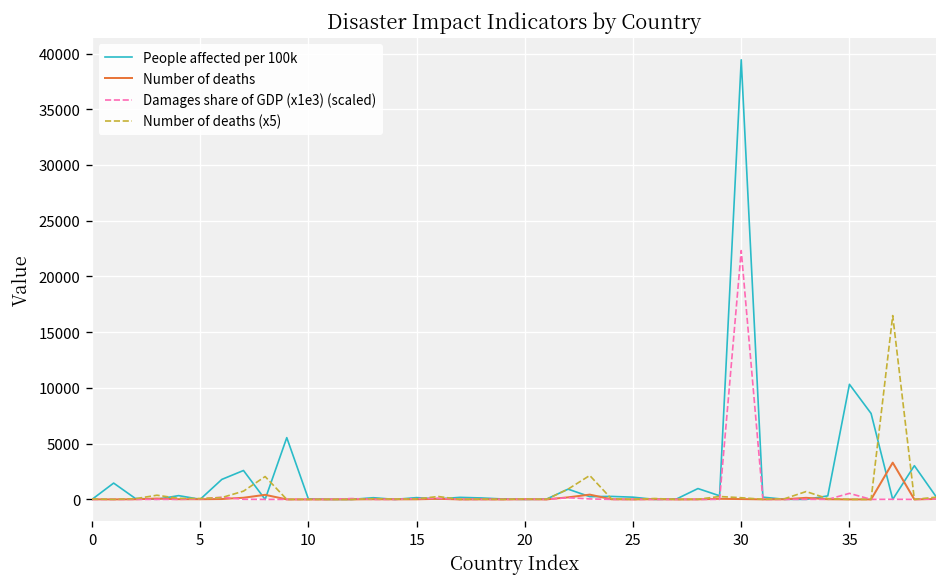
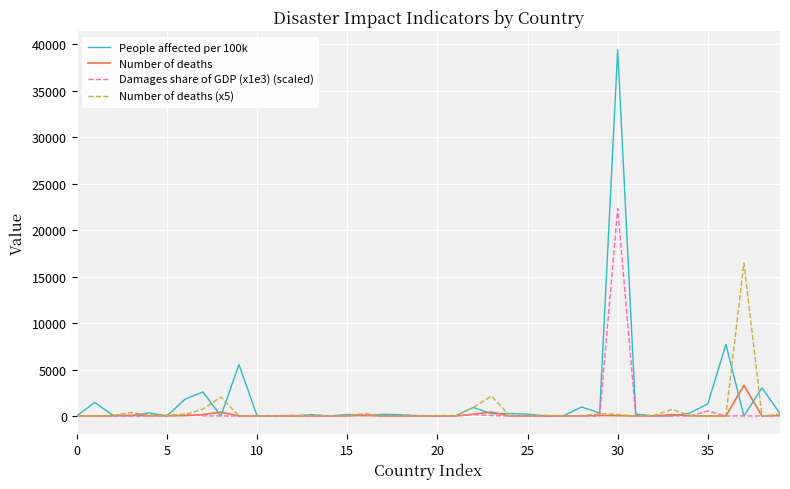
  {
    "People affected per 100k": {
      "30": 39000,
-     "35": 10000
+     "35": 1000
    },
    "Damages share of GDP (x1e3) (scaled)": {
      "30": 22000,
      "35": 1000
    }
  }
